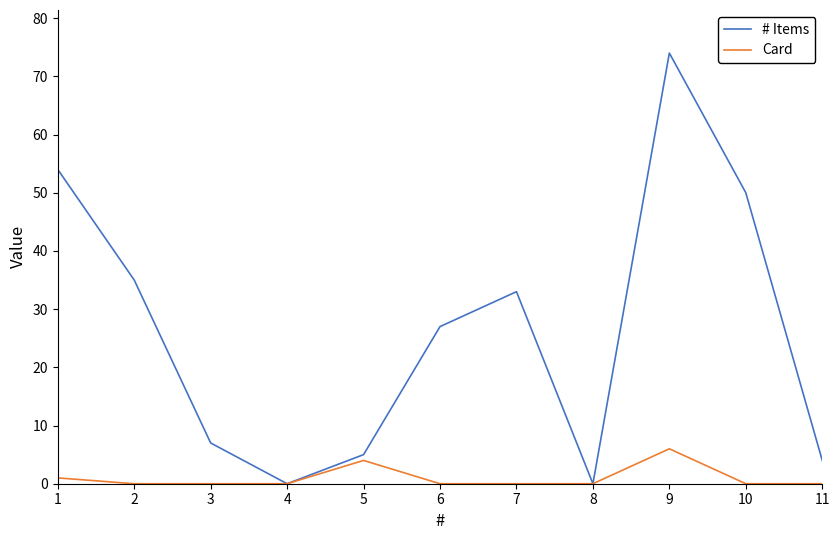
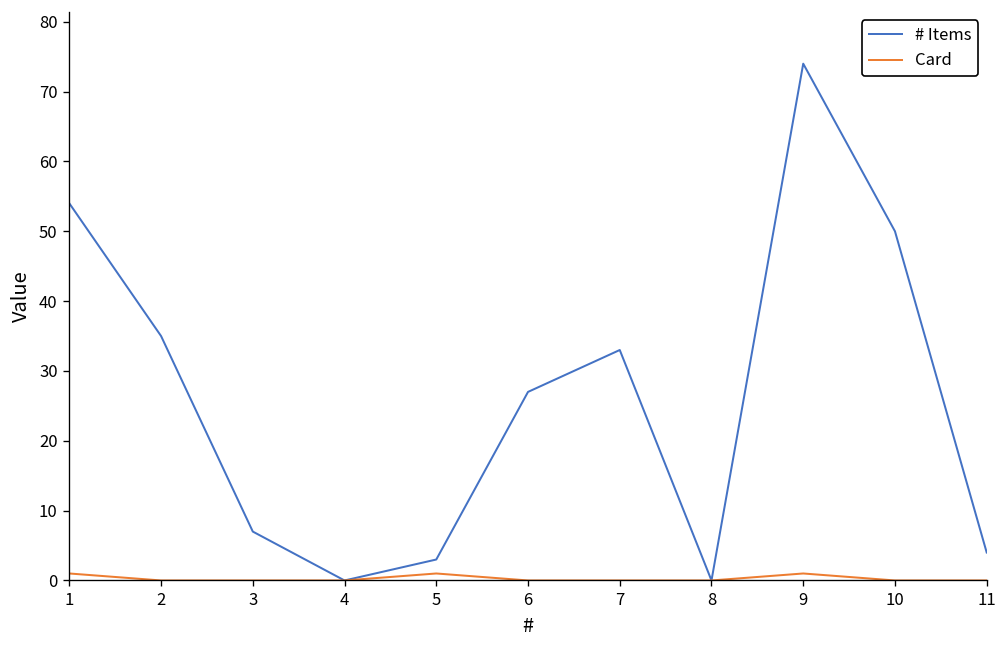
  {
    "# Items": {
      "1": 54,
      "2": 35,
      "3": 7,
-     "5": 5,
+     "5": 3,
      "6": 27,
      "7": 33,
      "9": 74,
      "10": 50,
      "11": 4
    },
    "Card": {
      "1": 1,
      "2": 0,
      "3": 0,
-     "5": 4,
+     "5": 1,
      "6": 0,
      "7": 0,
-     "9": 6,
+     "9": 1,
      "10": 0,
      "11": 0
    }
  }
